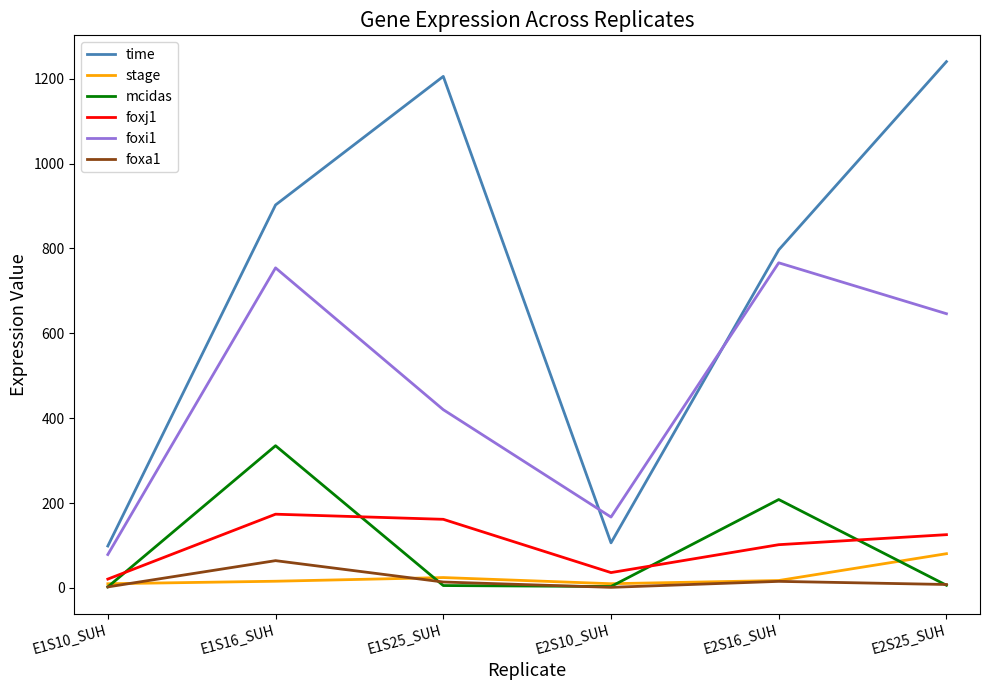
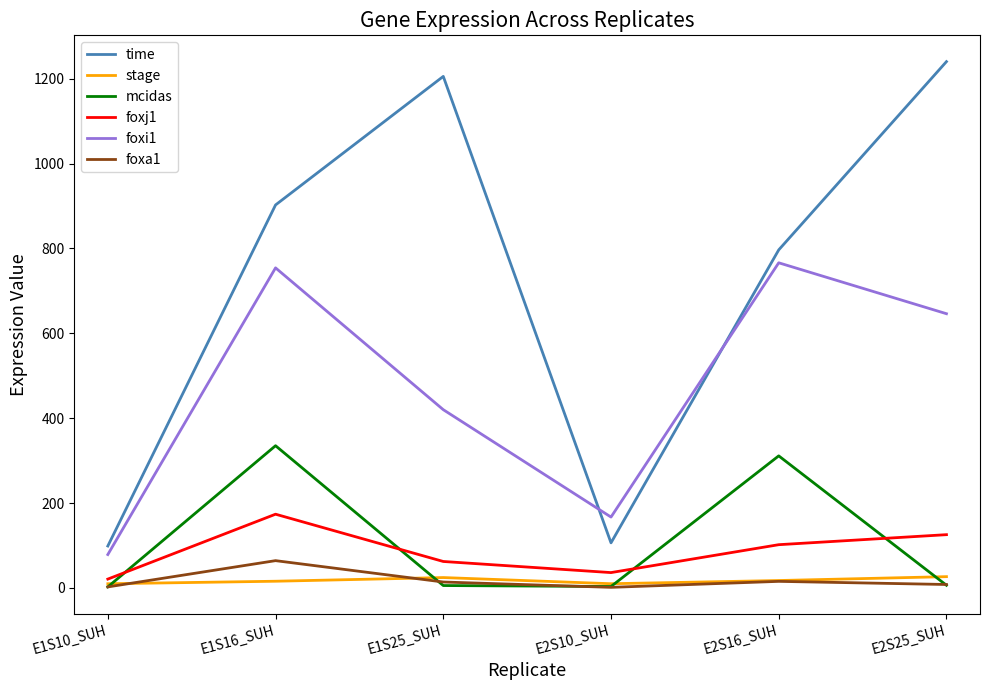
  {
    "time": {
      "E1S10_SUH": 100,
      "E1S16_SUH": 900,
      "E1S25_SUH": 1210,
      "E2S10_SUH": 110,
      "E2S16_SUH": 800,
      "E2S25_SUH": 1240
    },
    "stage": {
      "E1S10_SUH": 10,
      "E1S16_SUH": 20,
      "E1S25_SUH": 20,
      "E2S10_SUH": 10,
-     "E2S25_SUH": 80
+     "E2S25_SUH": 30
    },
    "mcidas": {
      "E1S16_SUH": 340,
      "E1S25_SUH": 10,
-     "E2S16_SUH": 210
+     "E2S16_SUH": 310
    },
    "foxj1": {
      "E1S10_SUH": 20,
      "E1S16_SUH": 170,
-     "E1S25_SUH": 160,
+     "E1S25_SUH": 60,
      "E2S10_SUH": 40,
      "E2S16_SUH": 100,
      "E2S25_SUH": 130
    },
    "foxi1": {
      "E1S10_SUH": 80,
      "E1S16_SUH": 750,
      "E1S25_SUH": 420,
      "E2S10_SUH": 170,
      "E2S16_SUH": 770,
      "E2S25_SUH": 650
    },
    "foxa1": {
      "E1S16_SUH": 60,
      "E1S25_SUH": 10
    }
  }
